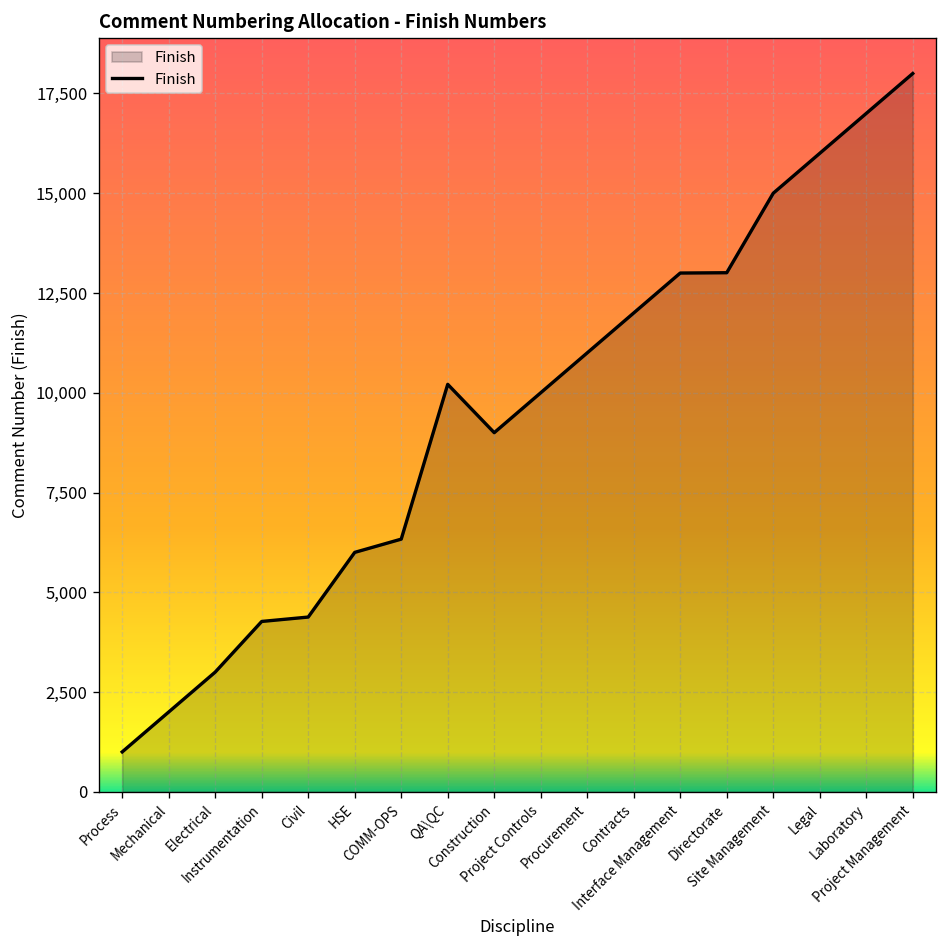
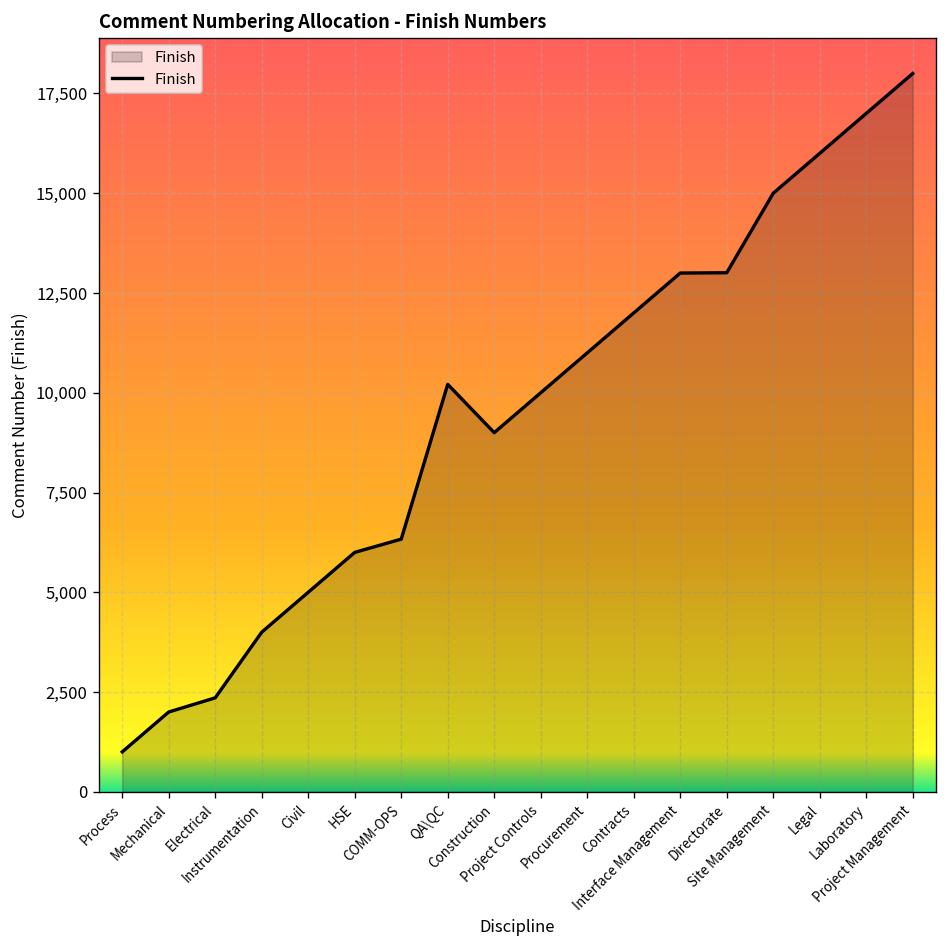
  {
    "Process": "1,000",
    "Mechanical": "2,000",
-   "Electrical": "3,000",
-   "Instrumentation": "4,300",
-   "Civil": "4,400",
+   "Electrical": "2,400",
+   "Instrumentation": "4,000",
+   "Civil": "5,000",
    "HSE": "6,000",
    "COMM-OPS": "6,300",
    "QA\\QC": "10,200",
    "Construction": "9,000",
    "Project Controls": "10,000",
    "Procurement": "11,000",
    "Contracts": "12,000",
    "Interface Management": "13,000",
    "Directorate": "13,000",
    "Site Management": "15,000",
    "Legal": "16,000",
    "Laboratory": "17,000",
    "Project Management": "18,000"
  }
